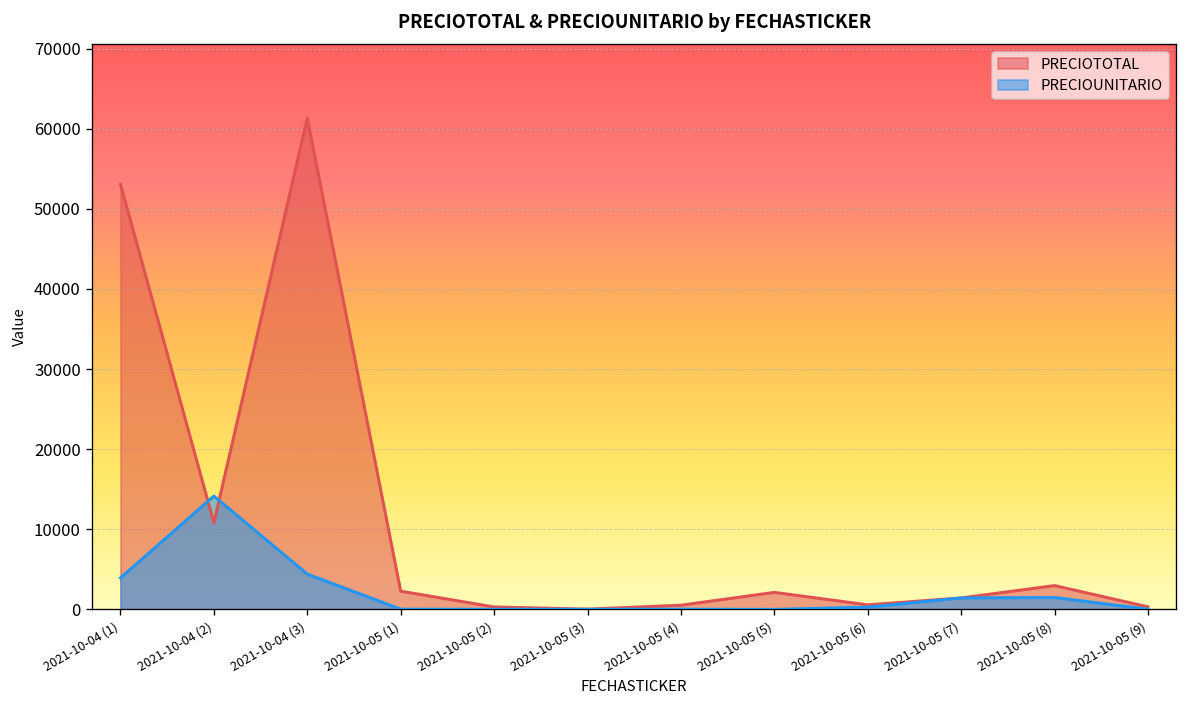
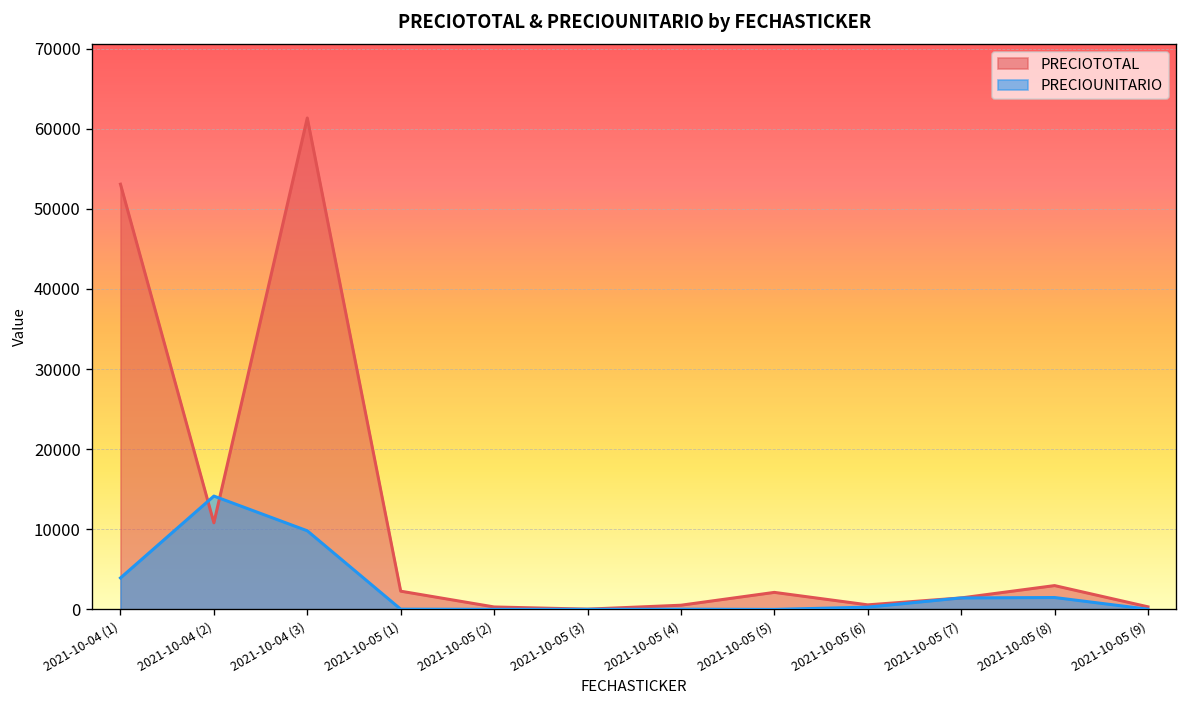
  {
    "PRECIOTOTAL": {
      "2021-10-04 (1)": 53000,
      "2021-10-04 (2)": 11000,
      "2021-10-04 (3)": 61000,
      "2021-10-05 (1)": 2000,
      "2021-10-05 (4)": 1000,
      "2021-10-05 (5)": 2000,
      "2021-10-05 (8)": 3000
    },
    "PRECIOUNITARIO": {
      "2021-10-04 (1)": 4000,
      "2021-10-04 (2)": 14000,
-     "2021-10-04 (3)": 4000,
+     "2021-10-04 (3)": 10000,
      "2021-10-05 (1)": 0,
      "2021-10-05 (4)": 0,
      "2021-10-05 (5)": 0,
      "2021-10-05 (8)": 1000
    }
  }
